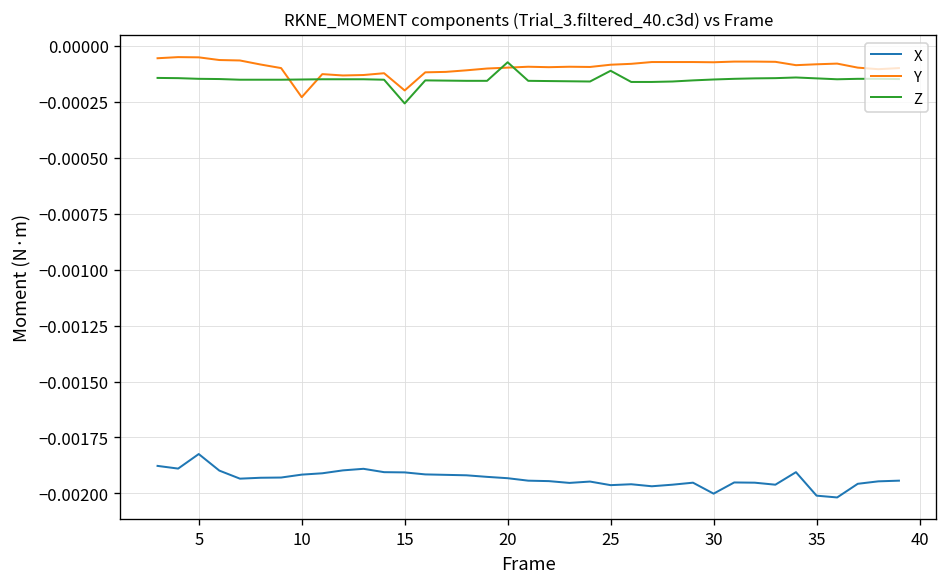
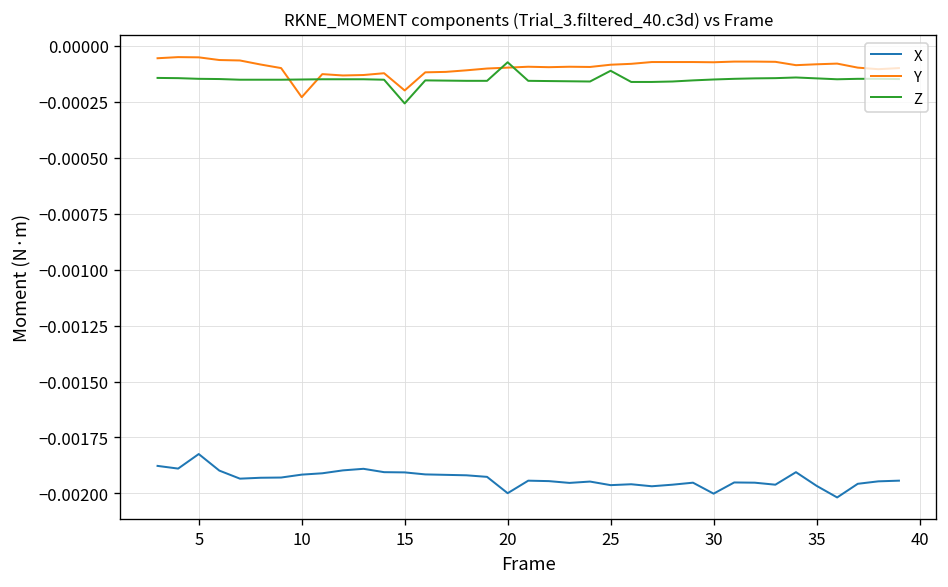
  {
    "X": {
      "5": -0.00182,
      "10": -0.00192,
      "15": -0.00191,
-     "20": -0.00193,
+     "20": -0.00200,
      "25": -0.00196,
      "30": -0.00200,
-     "35": -0.00201
+     "35": -0.00197
    },
    "Y": {
      "5": -0.00005,
      "10": -0.00023,
      "15": -0.00020,
      "20": -0.00010,
      "25": -0.00008,
      "30": -0.00007,
      "35": -0.00008
    },
    "Z": {
      "5": -0.00015,
      "10": -0.00015,
      "15": -0.00026,
      "20": -0.00007,
      "25": -0.00011,
      "30": -0.00015,
      "35": -0.00015
    }
  }
